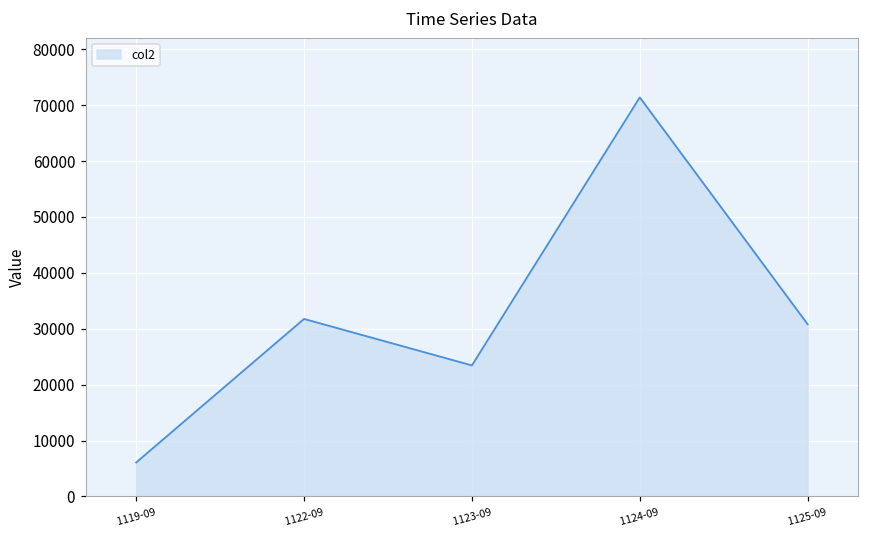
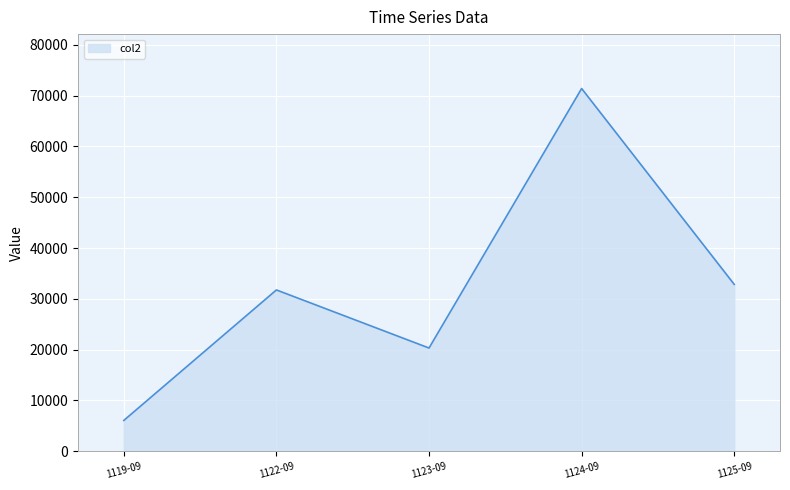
  {
    "1119-09": 6000,
    "1122-09": 32000,
-   "1123-09": 23000,
+   "1123-09": 20000,
    "1124-09": 71000,
-   "1125-09": 31000
+   "1125-09": 33000
  }
